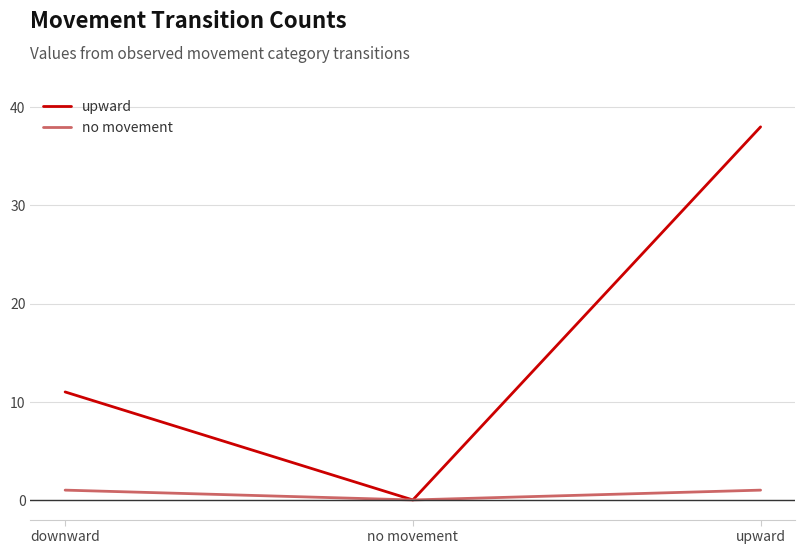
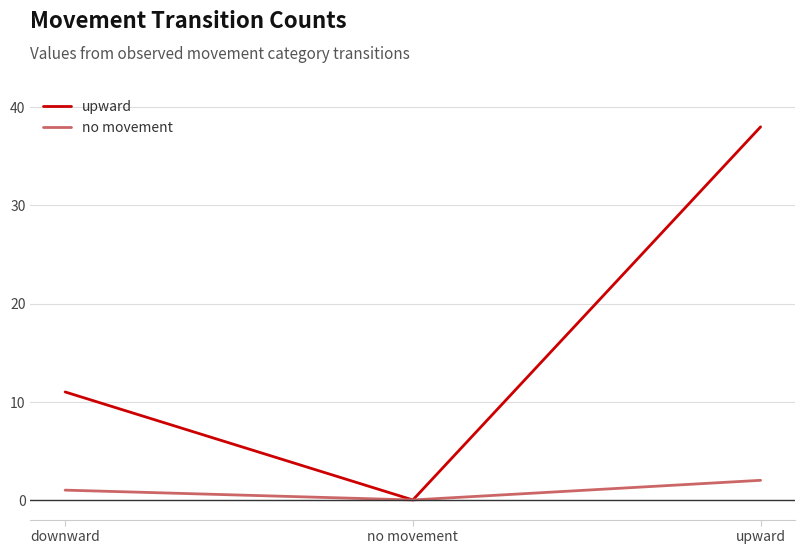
  {
    "upward": {
      "downward": 11,
      "upward": 38
    },
    "no movement": {
      "downward": 1,
-     "upward": 1
+     "upward": 2
    }
  }
